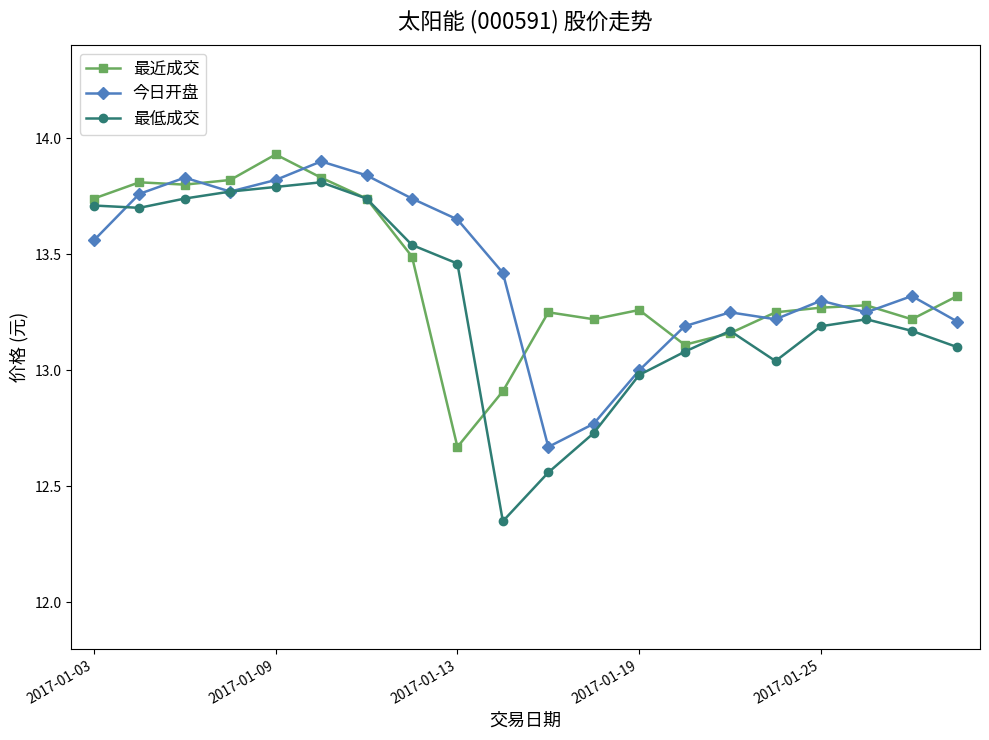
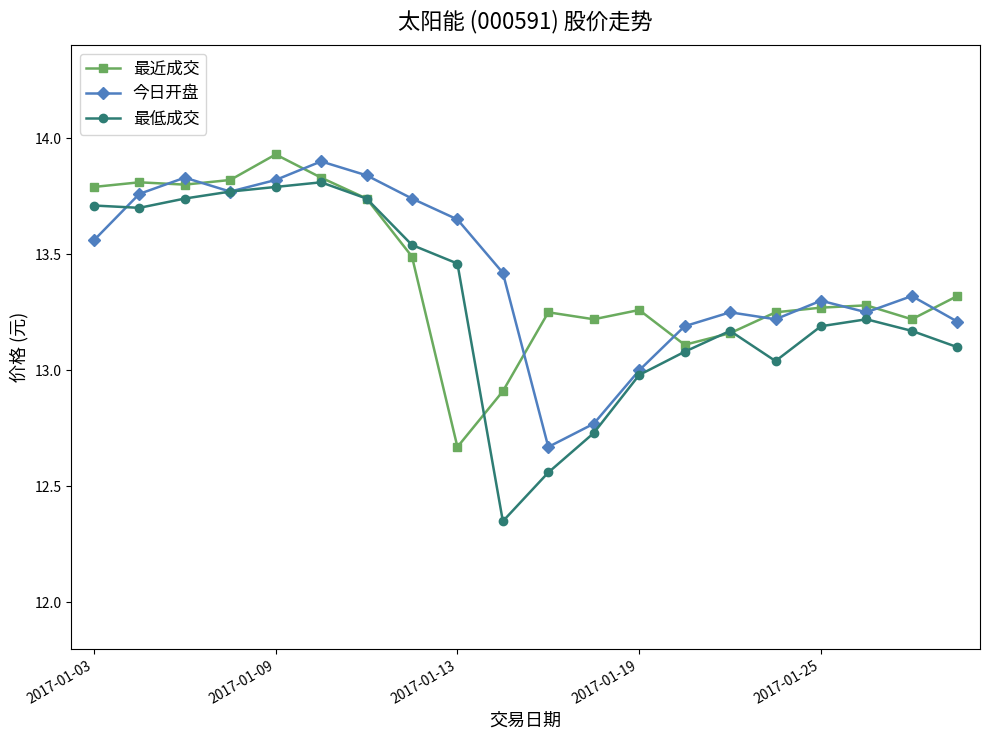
  {
    "最近成交": {
-     "2017-01-03": 13.74,
+     "2017-01-03": 13.79,
      "2017-01-09": 13.93,
      "2017-01-13": 12.67,
      "2017-01-19": 13.26,
      "2017-01-25": 13.27
    },
    "今日开盘": {
      "2017-01-03": 13.56,
      "2017-01-09": 13.82,
      "2017-01-13": 13.65,
      "2017-01-19": 13.00,
      "2017-01-25": 13.30
    },
    "最低成交": {
      "2017-01-03": 13.71,
      "2017-01-09": 13.79,
      "2017-01-13": 13.46,
      "2017-01-19": 12.98,
      "2017-01-25": 13.19
    }
  }
